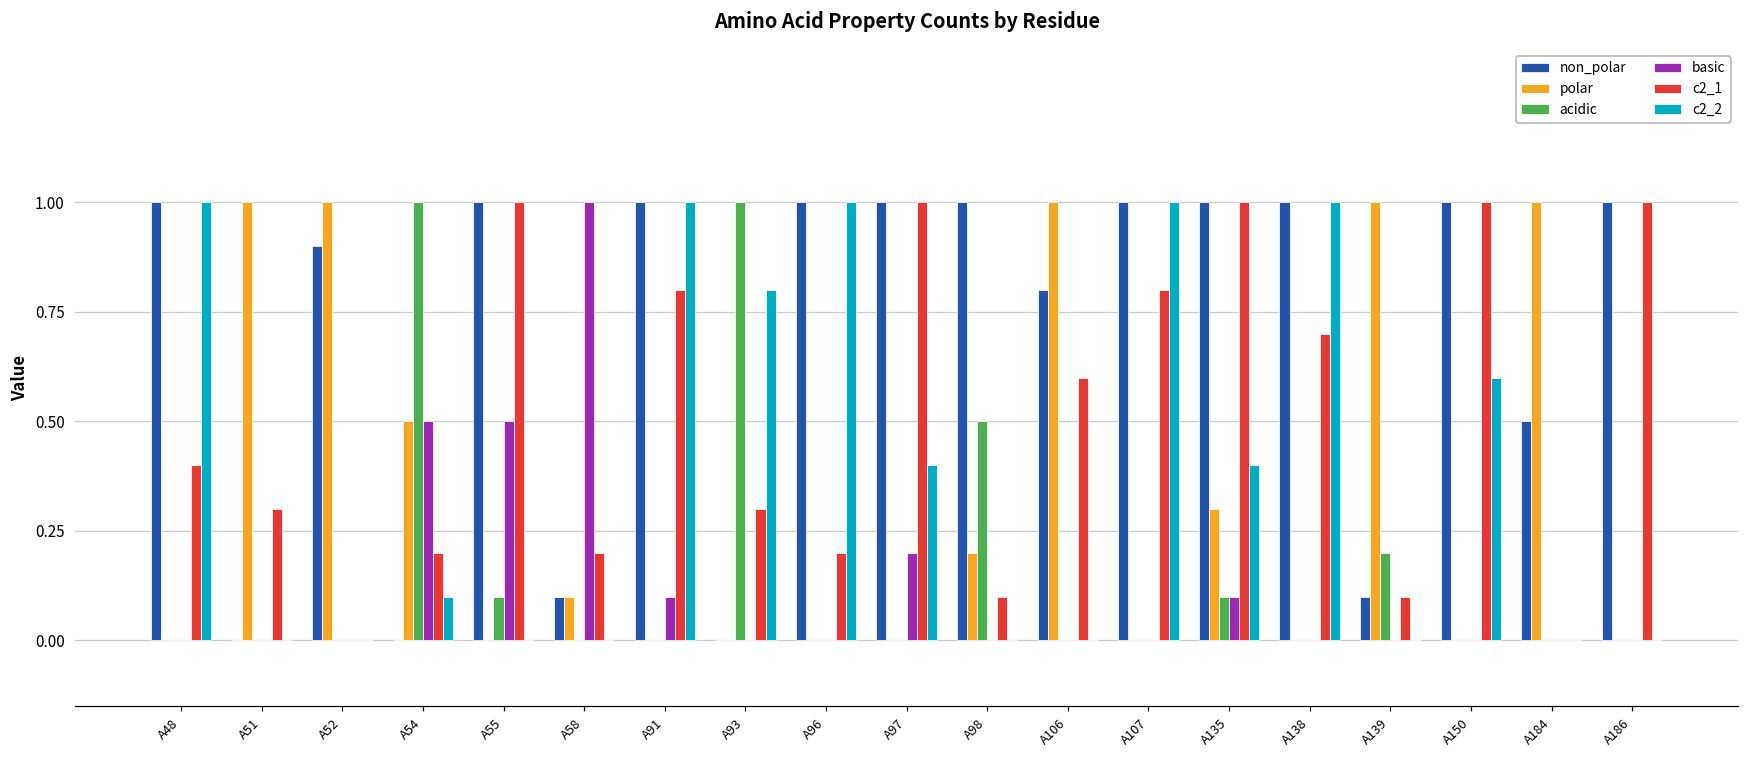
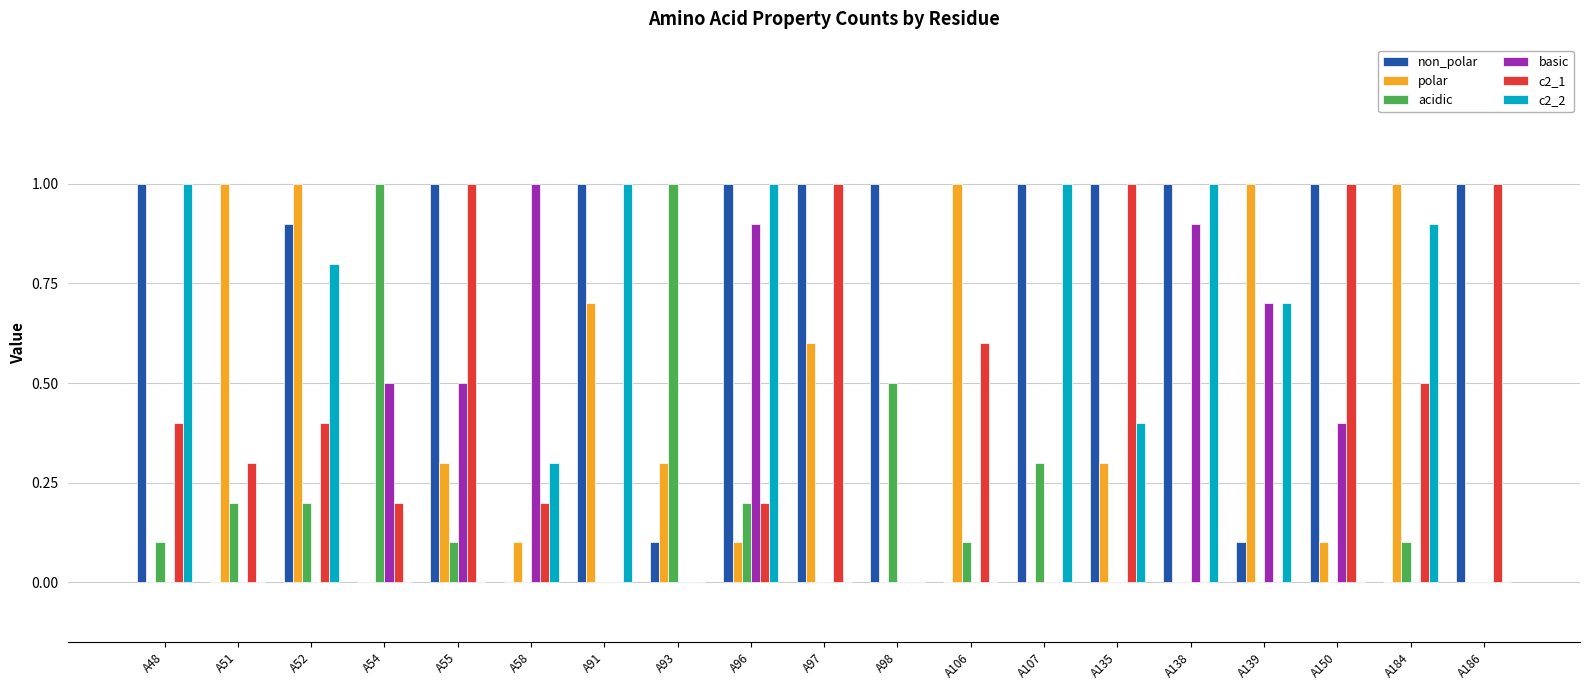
  {
    "non_polar": {
      "A48": 1.0,
      "A51": 0.0,
      "A52": 0.9,
      "A54": 0.0,
      "A55": 1.0,
-     "A58": 0.1,
+     "A58": 0.0,
      "A91": 1.0,
-     "A93": 0.0,
+     "A93": 0.1,
      "A96": 1.0,
      "A97": 1.0,
      "A98": 1.0,
-     "A106": 0.8,
+     "A106": 0.0,
      "A107": 1.0,
      "A135": 1.0,
      "A138": 1.0,
      "A139": 0.1,
      "A150": 1.0,
-     "A184": 0.5,
+     "A184": 0.0,
      "A186": 1.0
    },
    "polar": {
      "A48": 0.0,
      "A51": 1.0,
      "A52": 1.0,
-     "A54": 0.5,
-     "A55": 0.0,
+     "A54": 0.0,
+     "A55": 0.3,
      "A58": 0.1,
-     "A91": 0.0,
-     "A93": 0.0,
-     "A96": 0.0,
-     "A97": 0.0,
-     "A98": 0.2,
+     "A91": 0.7,
+     "A93": 0.3,
+     "A96": 0.1,
+     "A97": 0.6,
+     "A98": 0.0,
      "A106": 1.0,
      "A107": 0.0,
      "A135": 0.3,
      "A138": 0.0,
      "A139": 1.0,
-     "A150": 0.0,
+     "A150": 0.1,
      "A184": 1.0,
      "A186": 0.0
    },
    "acidic": {
-     "A48": 0.0,
-     "A51": 0.0,
-     "A52": 0.0,
+     "A48": 0.1,
+     "A51": 0.2,
+     "A52": 0.2,
      "A54": 1.0,
      "A55": 0.1,
      "A58": 0.0,
      "A91": 0.0,
      "A93": 1.0,
-     "A96": 0.0,
+     "A96": 0.2,
      "A97": 0.0,
      "A98": 0.5,
-     "A106": 0.0,
-     "A107": 0.0,
-     "A135": 0.1,
+     "A106": 0.1,
+     "A107": 0.3,
+     "A135": 0.0,
      "A138": 0.0,
-     "A139": 0.2,
+     "A139": 0.0,
      "A150": 0.0,
-     "A184": 0.0,
+     "A184": 0.1,
      "A186": 0.0
    },
    "basic": {
      "A48": 0.0,
      "A51": 0.0,
      "A52": 0.0,
      "A54": 0.5,
      "A55": 0.5,
      "A58": 1.0,
-     "A91": 0.1,
+     "A91": 0.0,
      "A93": 0.0,
-     "A96": 0.0,
-     "A97": 0.2,
+     "A96": 0.9,
+     "A97": 0.0,
      "A98": 0.0,
      "A106": 0.0,
      "A107": 0.0,
-     "A135": 0.1,
-     "A138": 0.0,
-     "A139": 0.0,
-     "A150": 0.0,
+     "A135": 0.0,
+     "A138": 0.9,
+     "A139": 0.7,
+     "A150": 0.4,
      "A184": 0.0,
      "A186": 0.0
    },
    "c2_1": {
      "A48": 0.4,
      "A51": 0.3,
-     "A52": 0.0,
+     "A52": 0.4,
      "A54": 0.2,
      "A55": 1.0,
      "A58": 0.2,
-     "A91": 0.8,
-     "A93": 0.3,
+     "A91": 0.0,
+     "A93": 0.0,
      "A96": 0.2,
      "A97": 1.0,
-     "A98": 0.1,
+     "A98": 0.0,
      "A106": 0.6,
-     "A107": 0.8,
+     "A107": 0.0,
      "A135": 1.0,
-     "A138": 0.7,
-     "A139": 0.1,
+     "A138": 0.0,
+     "A139": 0.0,
      "A150": 1.0,
-     "A184": 0.0,
+     "A184": 0.5,
      "A186": 1.0
    },
    "c2_2": {
      "A48": 1.0,
      "A51": 0.0,
-     "A52": 0.0,
-     "A54": 0.1,
+     "A52": 0.8,
+     "A54": 0.0,
      "A55": 0.0,
-     "A58": 0.0,
+     "A58": 0.3,
      "A91": 1.0,
-     "A93": 0.8,
+     "A93": 0.0,
      "A96": 1.0,
-     "A97": 0.4,
+     "A97": 0.0,
      "A98": 0.0,
      "A106": 0.0,
      "A107": 1.0,
      "A135": 0.4,
      "A138": 1.0,
-     "A139": 0.0,
-     "A150": 0.6,
-     "A184": 0.0,
+     "A139": 0.7,
+     "A150": 0.0,
+     "A184": 0.9,
      "A186": 0.0
    }
  }
